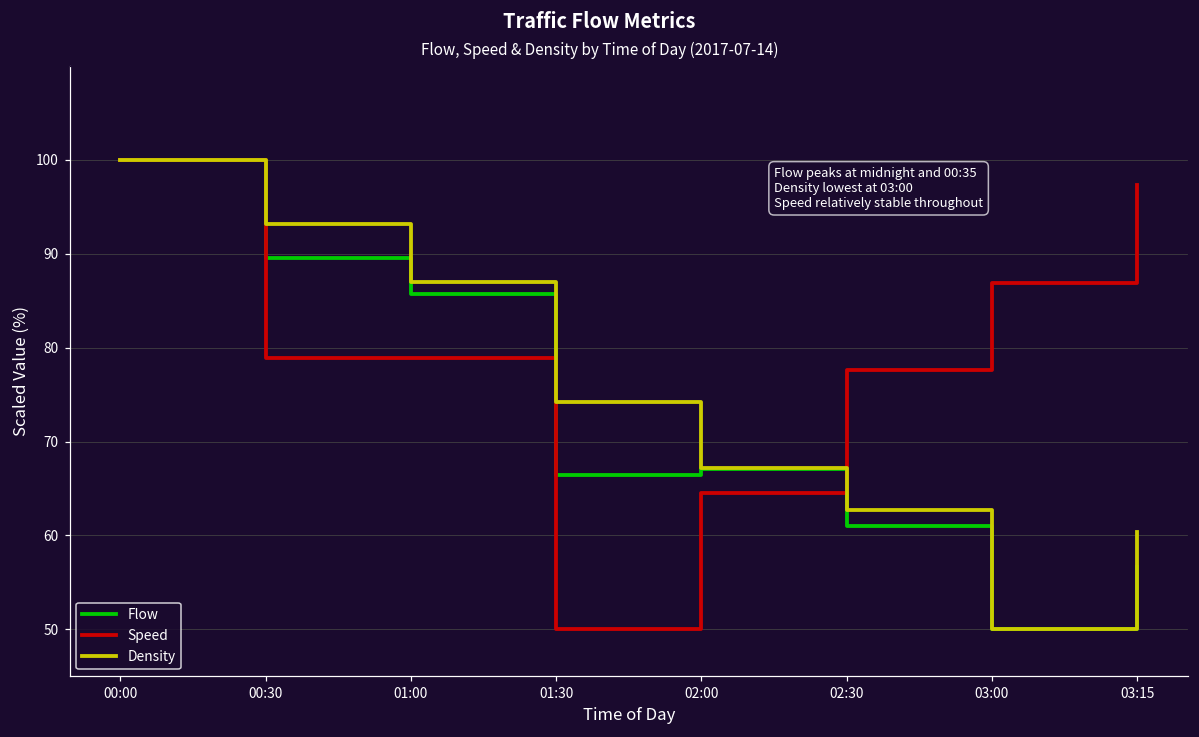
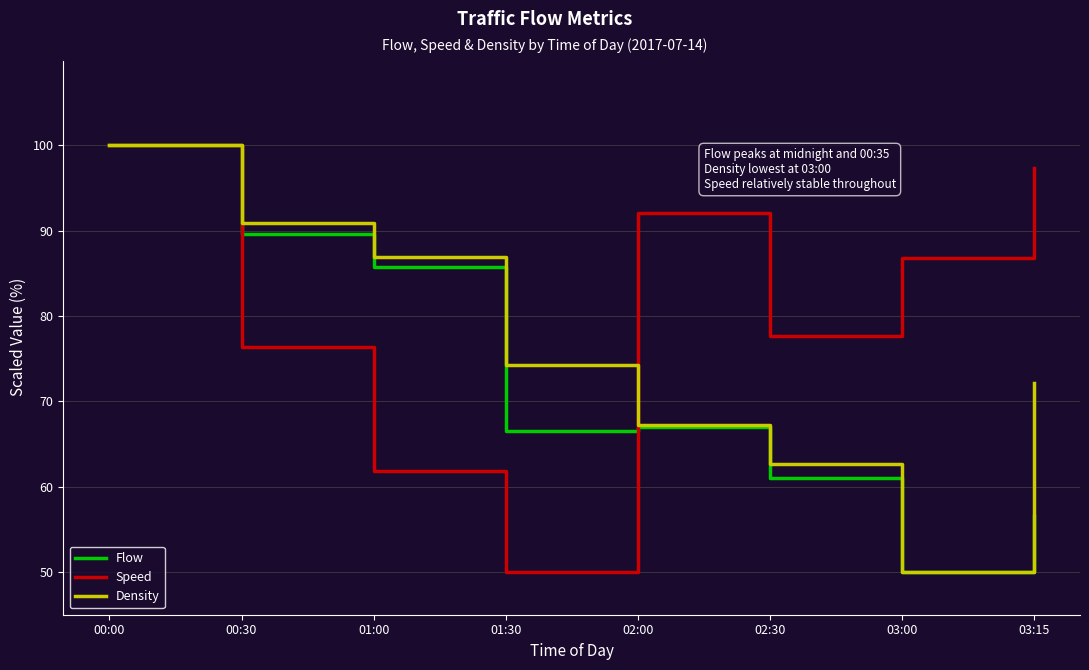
  {
    "Flow": {
      "00:30": 90,
      "01:00": 86,
      "01:30": 66,
      "02:30": 61,
      "03:15": 57
    },
    "Speed": {
-     "00:30": 79,
-     "01:00": 79,
+     "00:30": 76,
+     "01:00": 62,
      "01:30": 50,
-     "02:00": 64,
+     "02:00": 92,
      "02:30": 78,
      "03:00": 87,
      "03:15": 97
    },
    "Density": {
-     "00:30": 93,
+     "00:30": 91,
      "01:00": 87,
      "01:30": 74,
      "02:30": 63,
-     "03:15": 60
+     "03:15": 72
    }
  }
